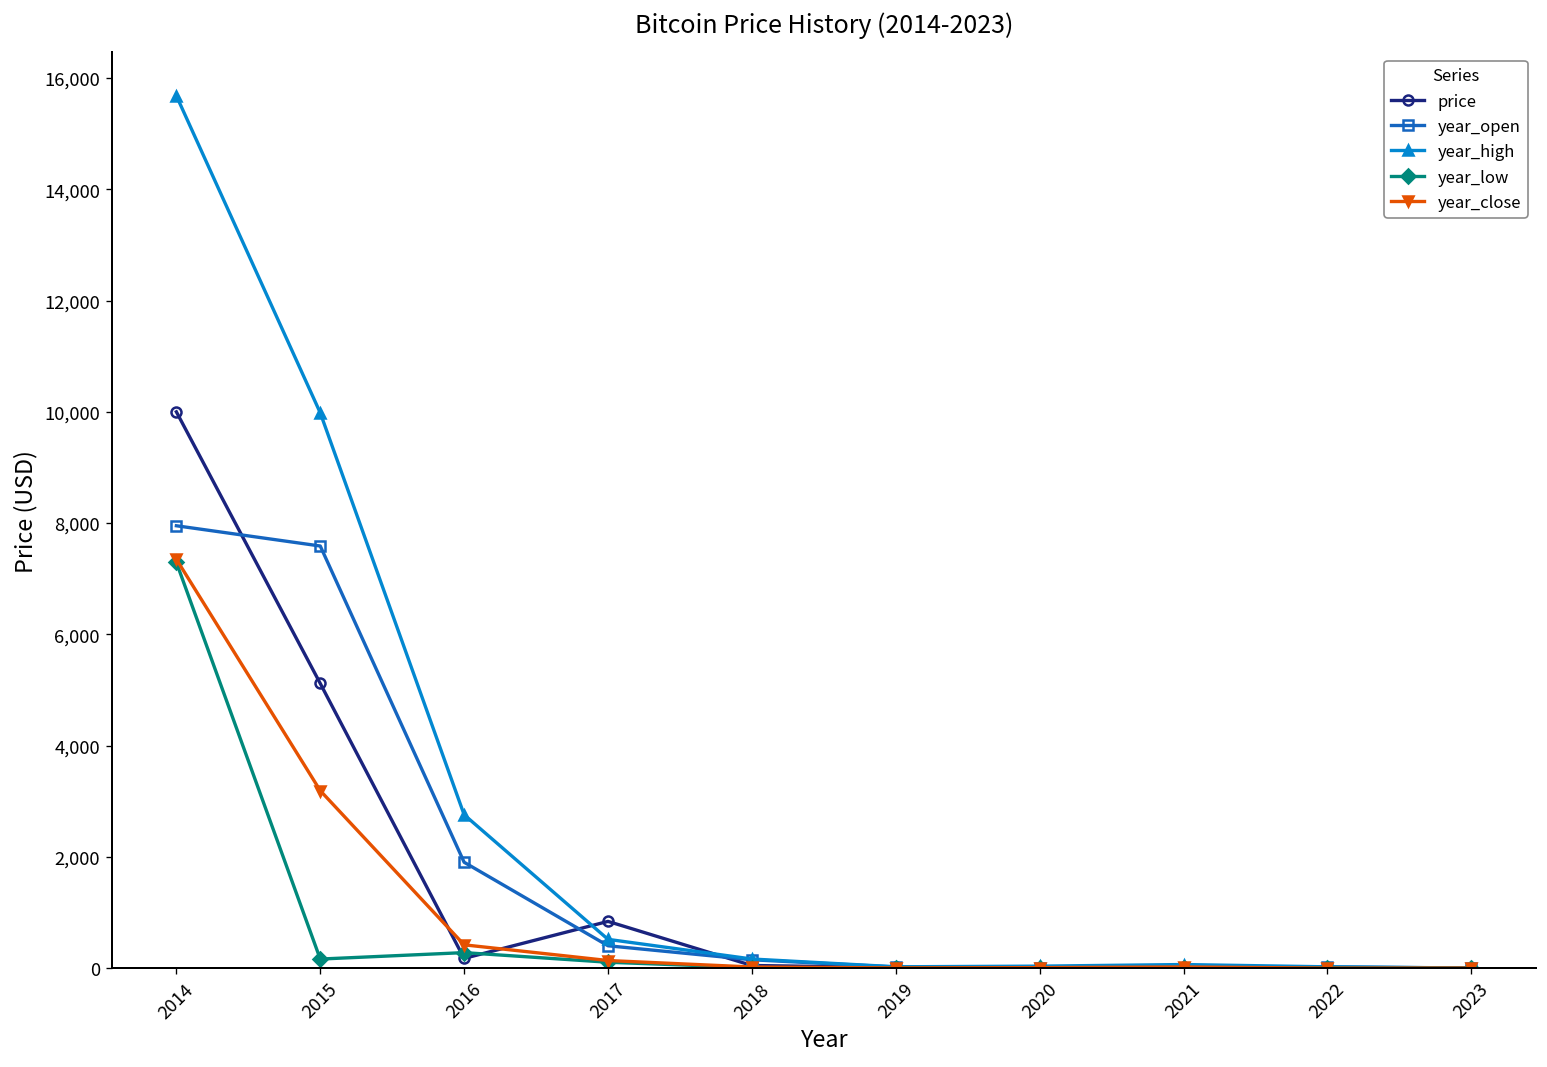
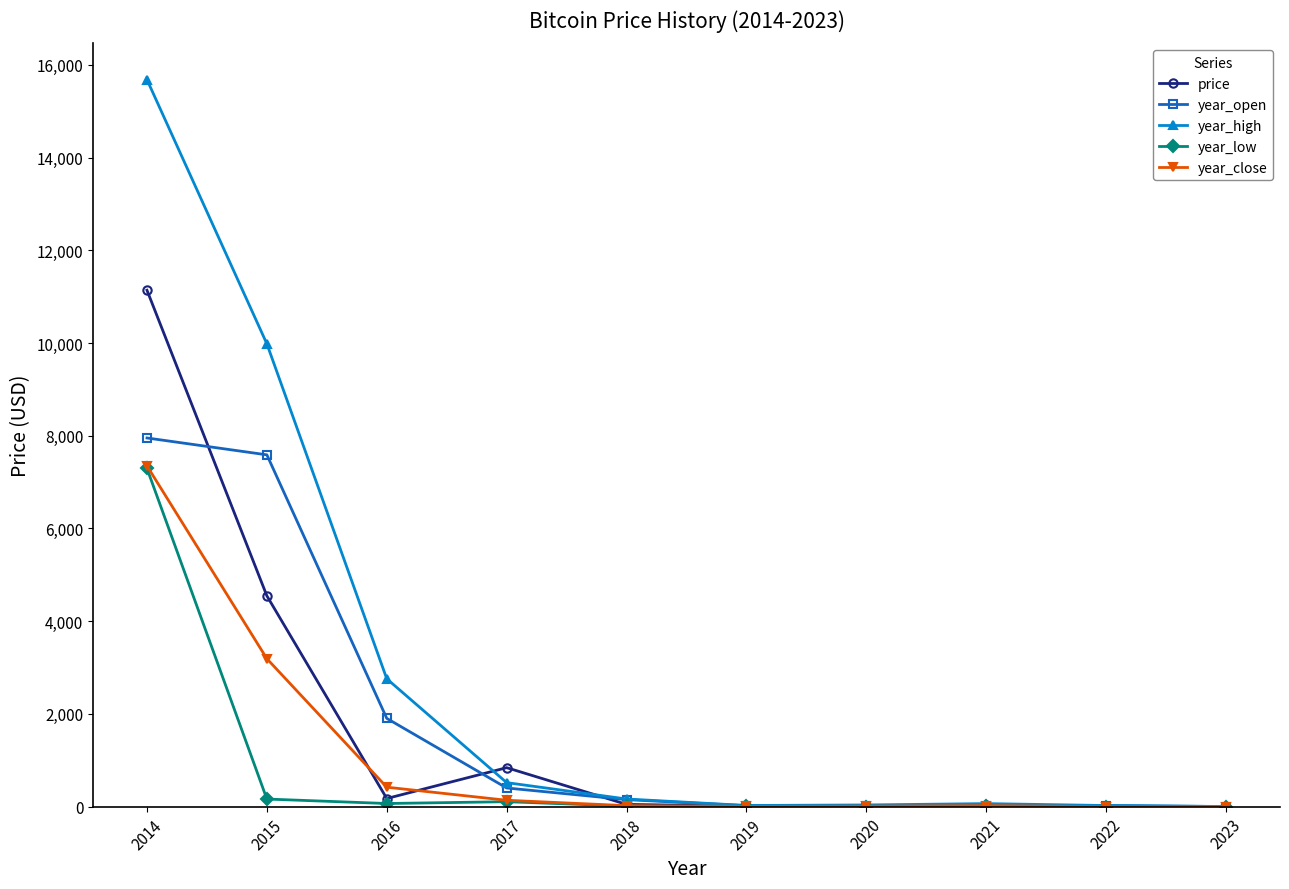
  {
    "price": {
-     "2014": "10,000",
-     "2015": "5,100",
+     "2014": "11,100",
+     "2015": "4,500",
      "2016": "200",
      "2017": "800"
    },
    "year_low": {
      "2014": "7,300",
      "2015": "200",
-     "2016": "300"
+     "2016": "100"
    },
    "year_close": {
      "2014": "7,300",
      "2015": "3,200",
      "2016": "400"
    }
  }
